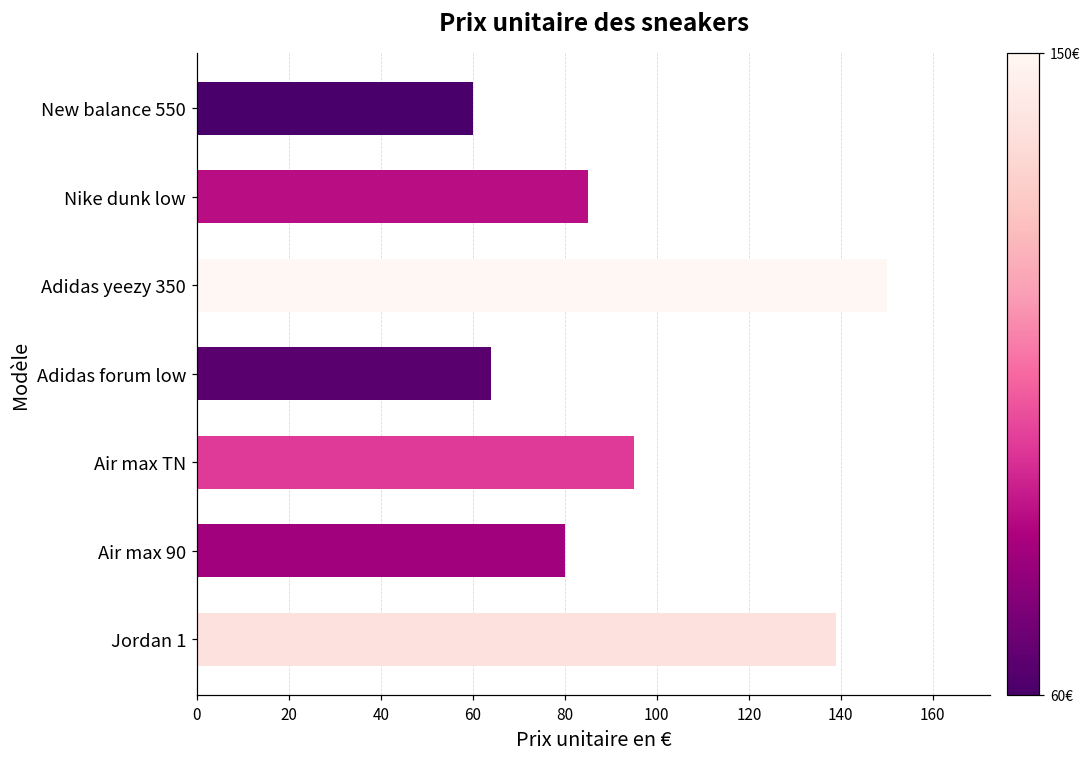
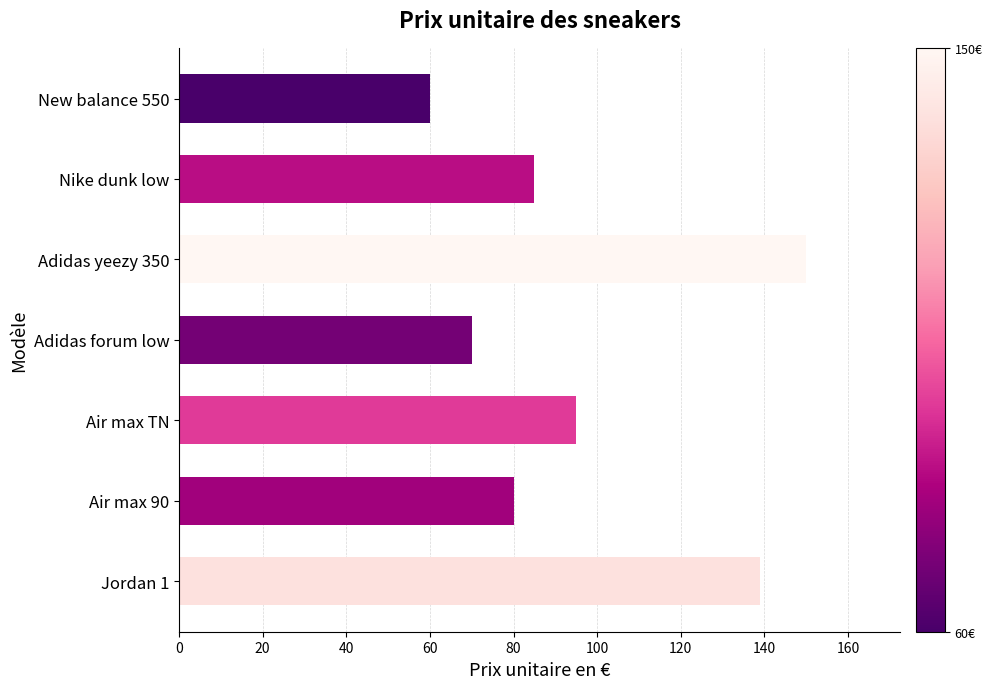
  {
    "New balance 550": 60,
    "Nike dunk low": 85,
    "Adidas yeezy 350": 150,
-   "Adidas forum low": 64,
+   "Adidas forum low": 70,
    "Air max TN": 95,
    "Air max 90": 80,
    "Jordan 1": 139
  }
